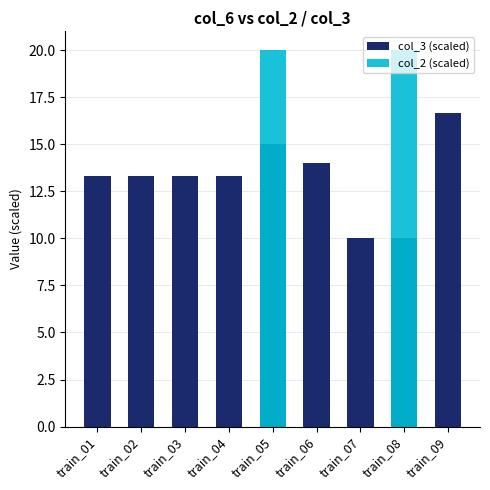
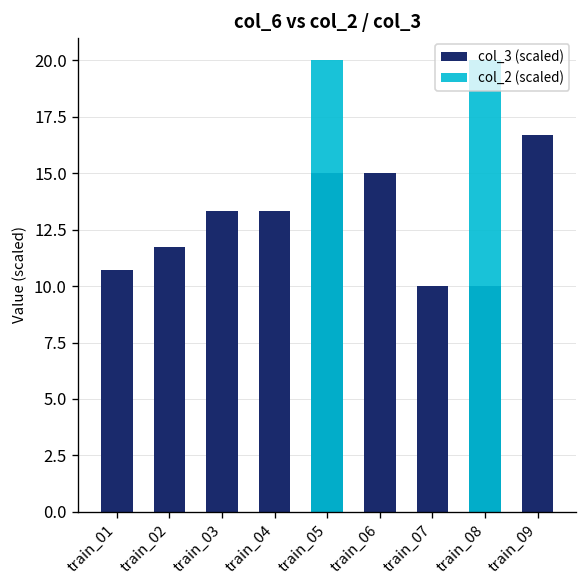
  {
    "col_3 (scaled)": {
-     "train_01": 13.3,
-     "train_02": 13.3,
+     "train_01": 10.7,
+     "train_02": 11.7,
      "train_03": 13.3,
      "train_04": 13.3,
-     "train_06": 14.0,
+     "train_06": 15.0,
      "train_07": 10.0,
      "train_09": 16.7
    },
    "col_2 (scaled)": {
      "train_01": 0.0,
      "train_02": 0.0,
      "train_03": 0.0,
      "train_04": 0.0,
      "train_05": 20.0,
      "train_06": 0.0,
      "train_07": 0.0,
      "train_09": 0.0
    }
  }
